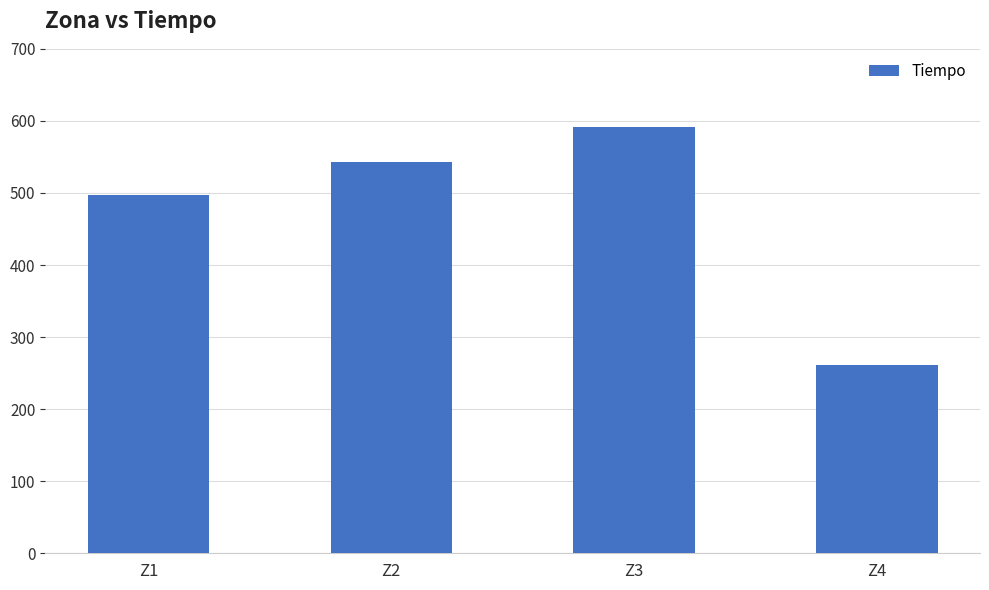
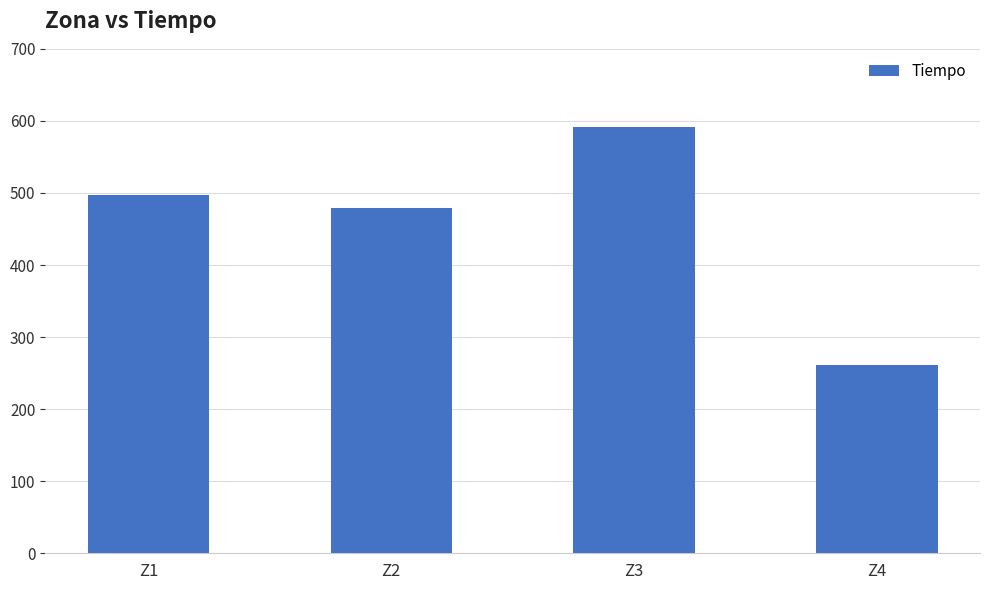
  {
    "Z1": 500,
-   "Z2": 540,
+   "Z2": 480,
    "Z3": 590,
    "Z4": 260
  }
